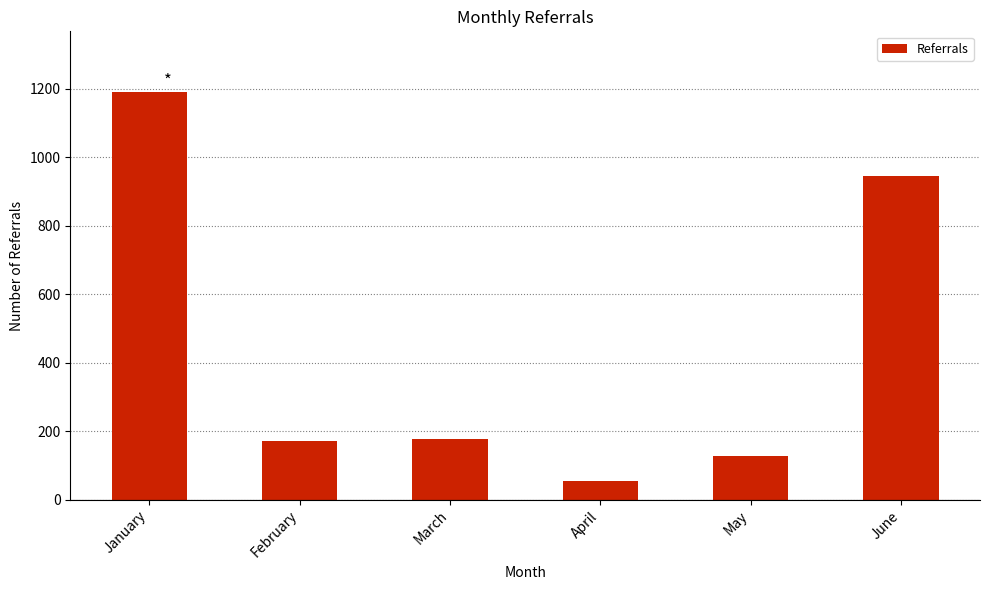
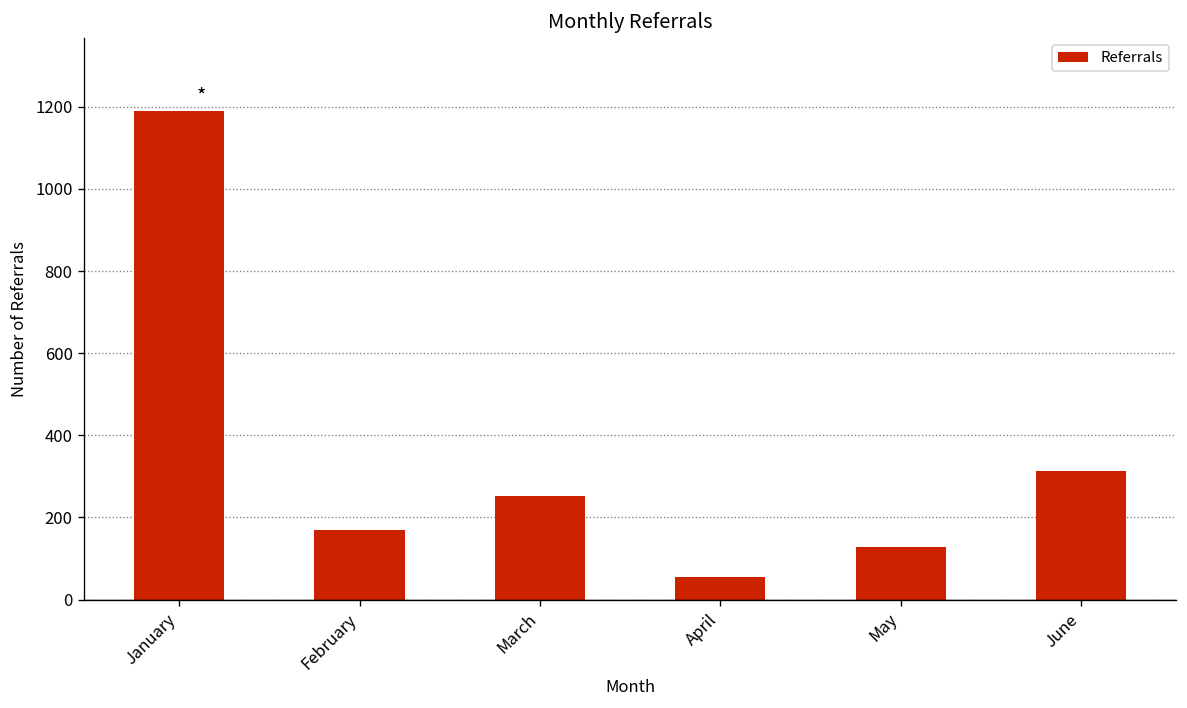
  {
    "January": 1190,
    "February": 170,
-   "March": 180,
+   "March": 250,
    "April": 60,
    "May": 130,
-   "June": 940
+   "June": 310
  }
